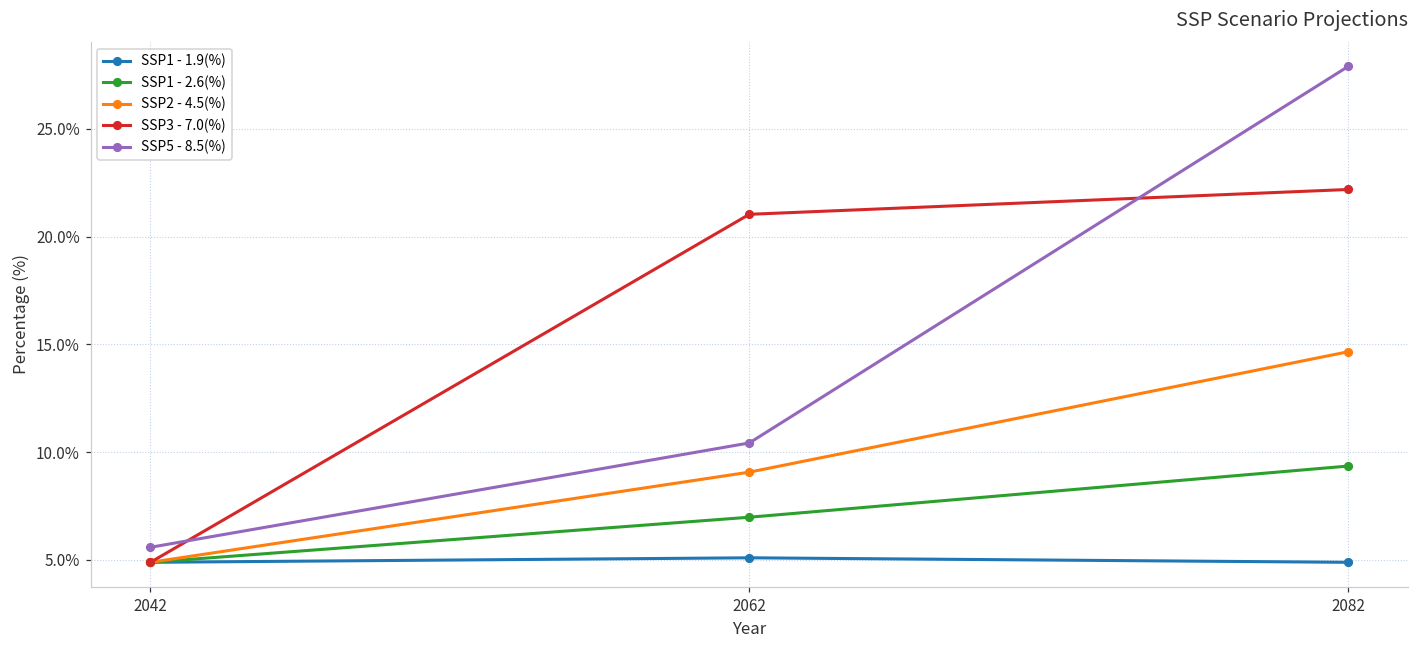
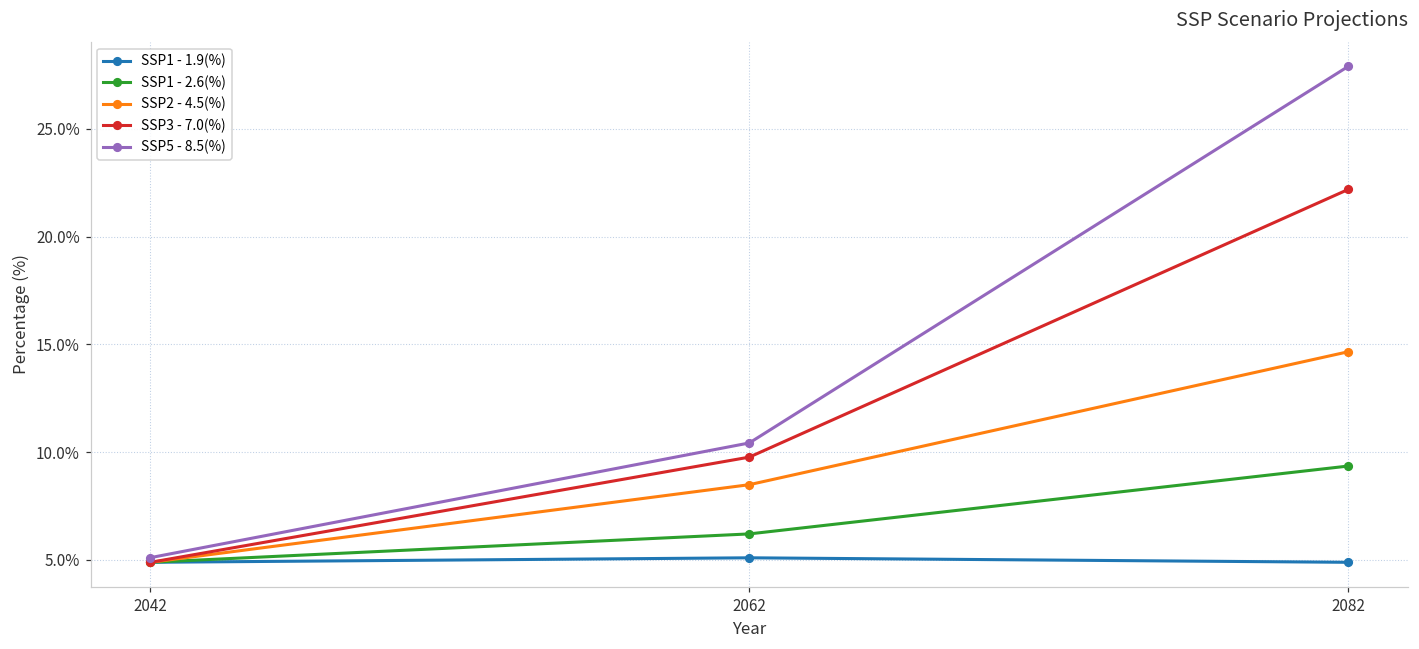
  {
    "SSP1 - 1.9(%)": {
      "2062": "5.1%",
      "2082": "4.9%"
    },
    "SSP1 - 2.6(%)": {
-     "2062": "7.0%",
+     "2062": "6.2%",
      "2082": "9.3%"
    },
    "SSP2 - 4.5(%)": {
-     "2062": "9.1%",
+     "2062": "8.5%",
      "2082": "14.7%"
    },
    "SSP3 - 7.0(%)": {
-     "2062": "21.0%",
+     "2062": "9.8%",
      "2082": "22.2%"
    },
    "SSP5 - 8.5(%)": {
-     "2042": "5.6%",
+     "2042": "5.1%",
      "2062": "10.4%",
      "2082": "27.9%"
    }
  }
